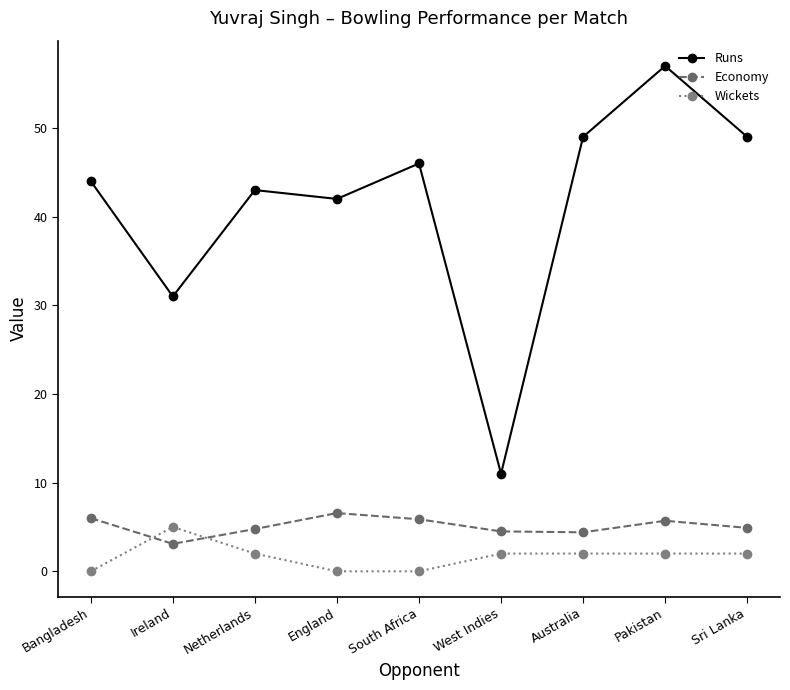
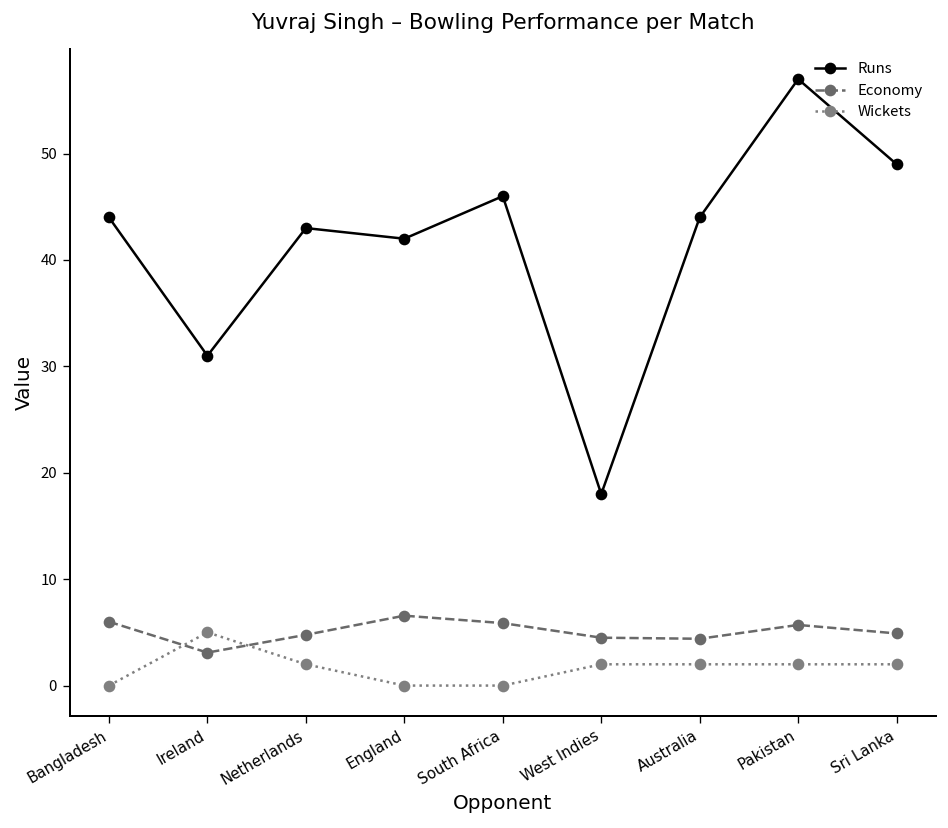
  {
    "Runs": {
      "Bangladesh": 44,
      "Ireland": 31,
      "Netherlands": 43,
      "England": 42,
      "South Africa": 46,
-     "West Indies": 11,
-     "Australia": 49,
+     "West Indies": 18,
+     "Australia": 44,
      "Pakistan": 57,
      "Sri Lanka": 49
    }
  }
